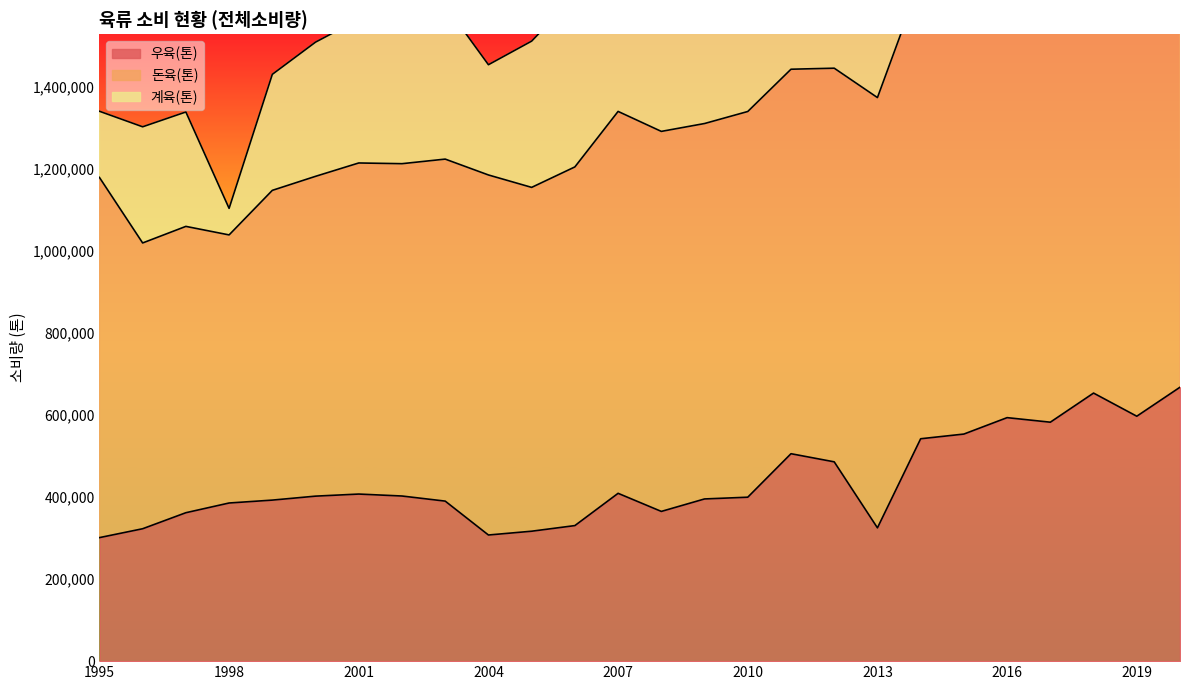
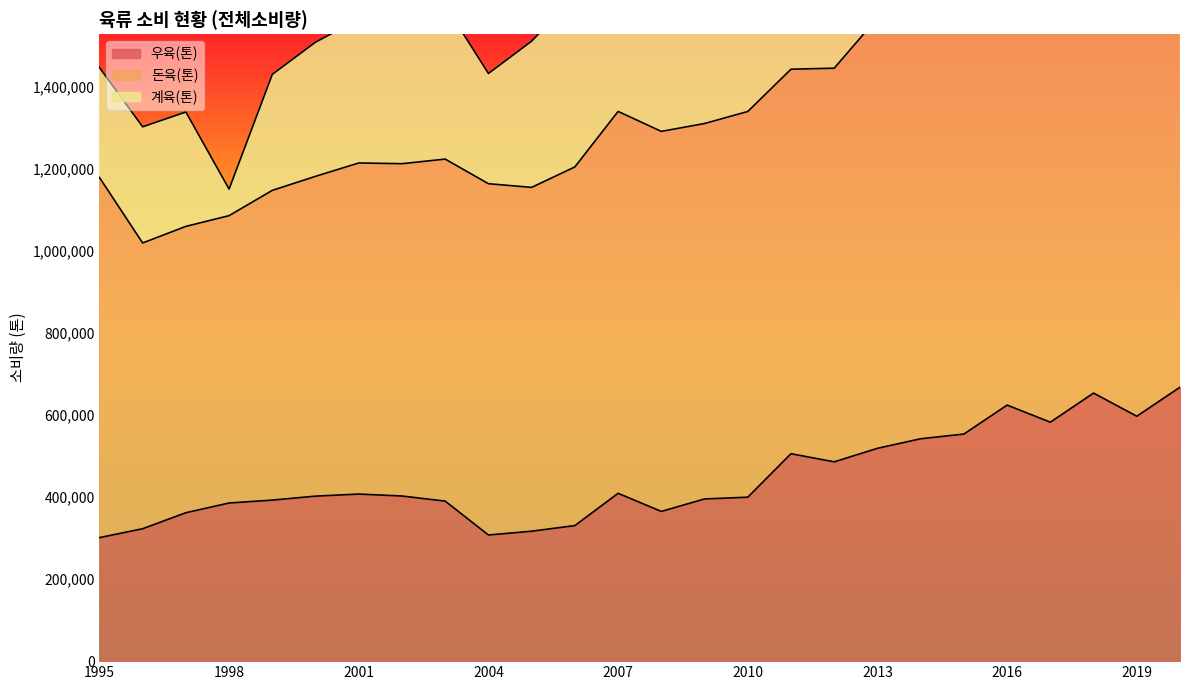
  {
    "우육(톤)": {
      "1995": "300,000",
      "1998": "390,000",
      "2001": "410,000",
      "2004": "310,000",
      "2007": "410,000",
      "2010": "400,000",
-     "2013": "330,000",
-     "2016": "590,000",
+     "2013": "520,000",
+     "2016": "620,000",
      "2019": "600,000"
    },
    "돈육(톤)": {
      "1995": "880,000",
-     "1998": "650,000",
+     "1998": "700,000",
      "2001": "810,000",
-     "2004": "880,000",
+     "2004": "860,000",
      "2007": "930,000",
      "2010": "940,000"
    },
    "계육(톤)": {
-     "1995": "160,000",
+     "1995": "270,000",
      "1998": "60,000",
      "2004": "270,000"
    }
  }
